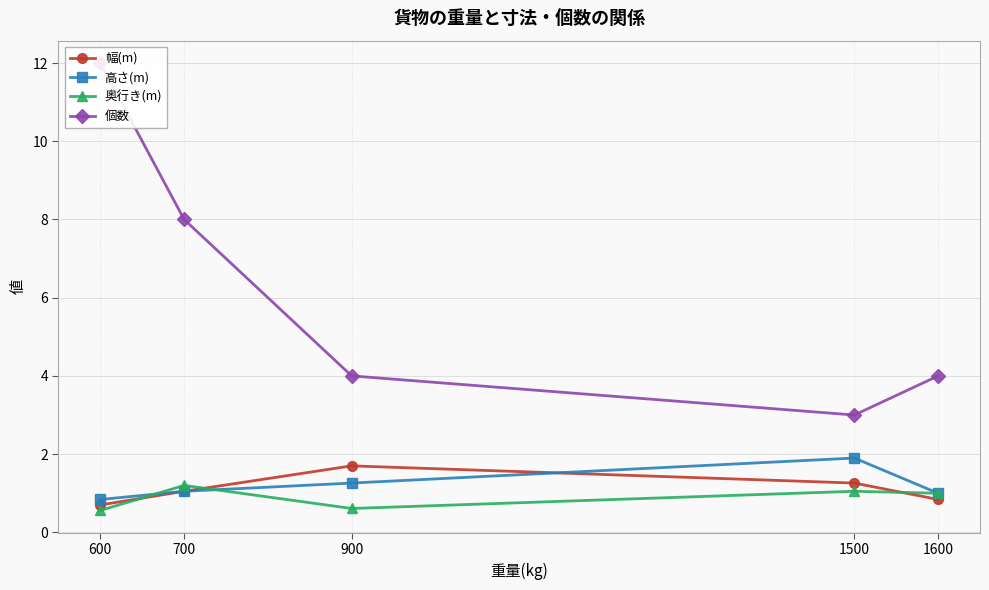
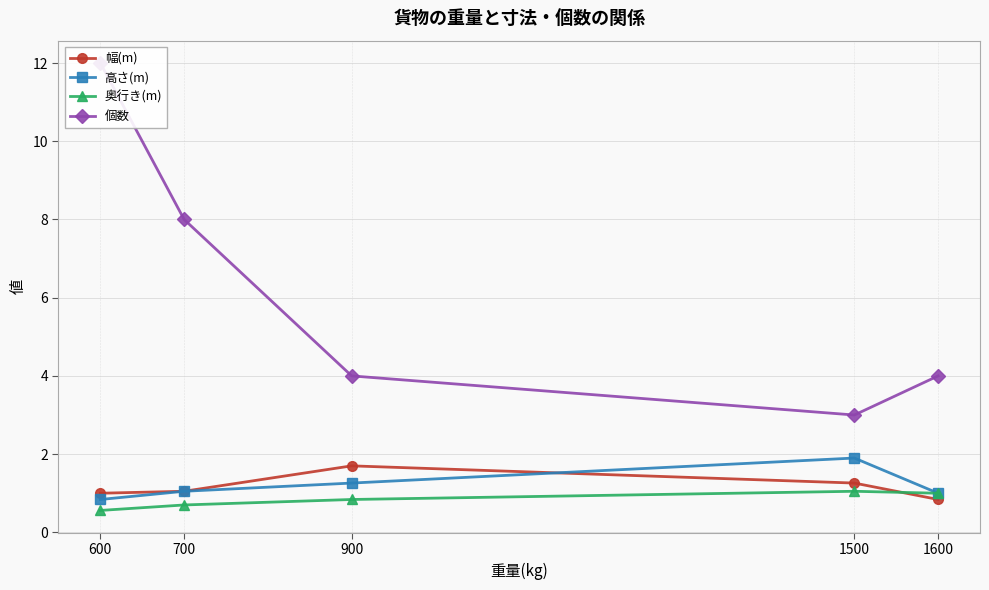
  {
    "幅(m)": {
-     "600": 0.7,
+     "600": 1.0,
      "900": 1.7,
      "1500": 1.3,
      "1600": 0.8
    },
    "高さ(m)": {
      "600": 0.8,
      "900": 1.3,
      "1500": 1.9
    },
    "奥行き(m)": {
      "600": 0.6,
-     "700": 1.2,
-     "900": 0.6,
+     "700": 0.7,
+     "900": 0.8,
      "1500": 1.1
    },
    "個数": {
      "700": 8.0,
      "900": 4.0,
      "1500": 3.0,
      "1600": 4.0
    }
  }
